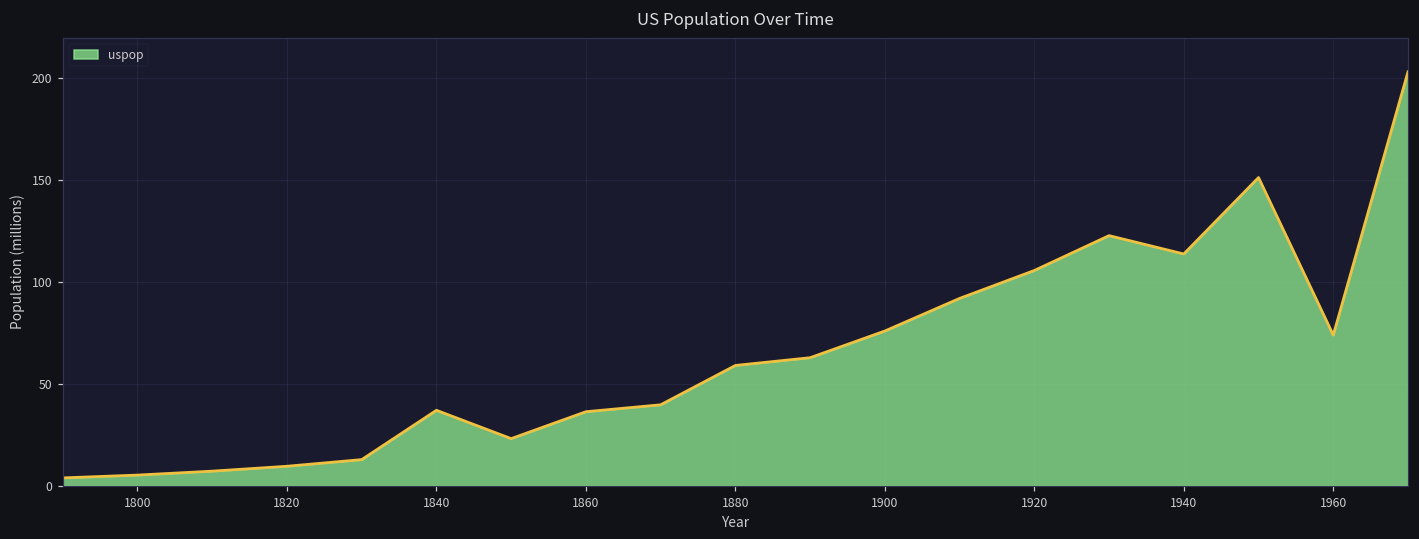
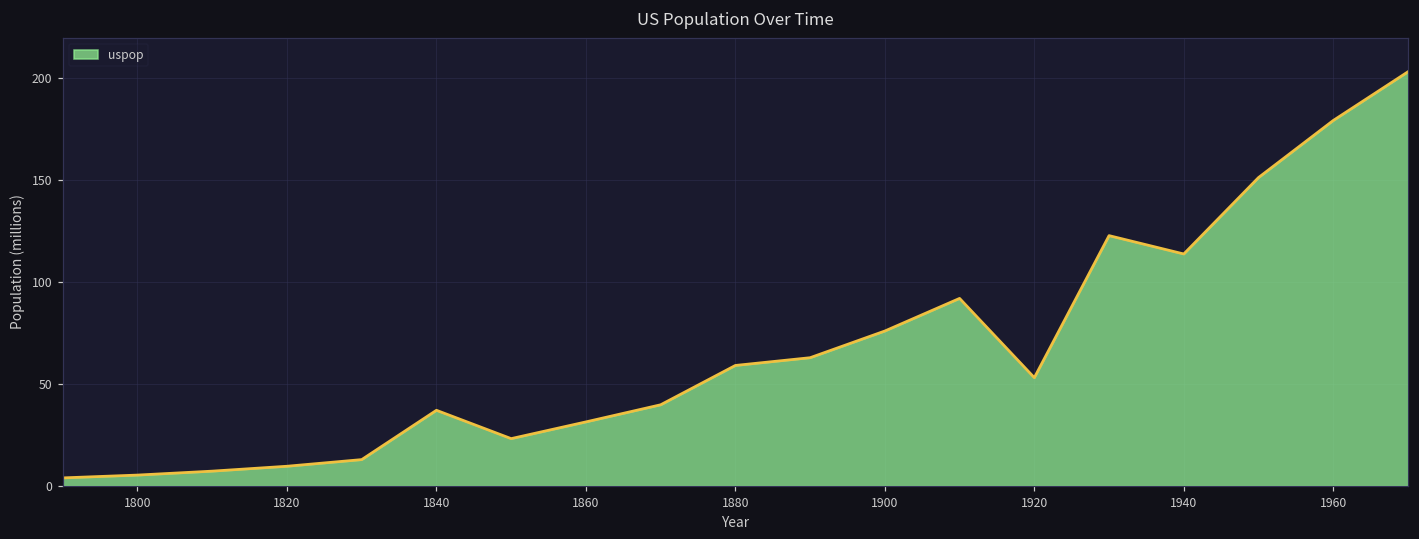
  {
    "1800": 5,
    "1820": 10,
    "1840": 37,
-   "1860": 36,
+   "1860": 31,
    "1880": 59,
    "1900": 76,
-   "1920": 106,
+   "1920": 53,
    "1940": 114,
-   "1960": 74
+   "1960": 179
  }
